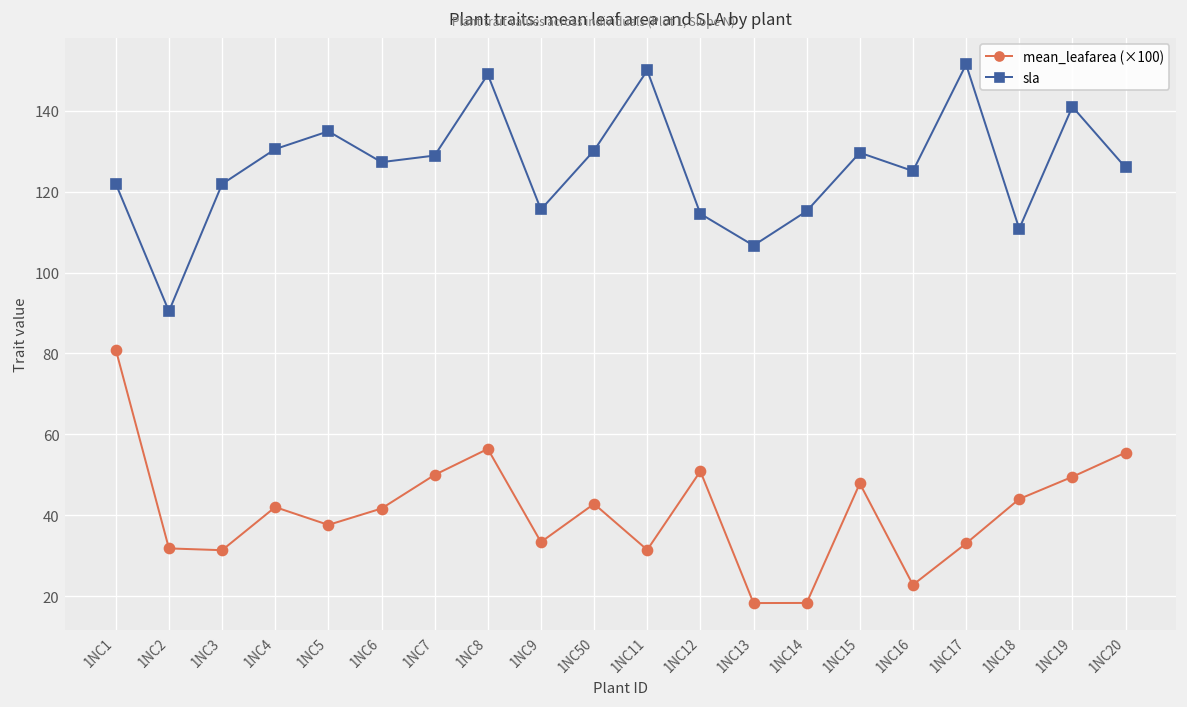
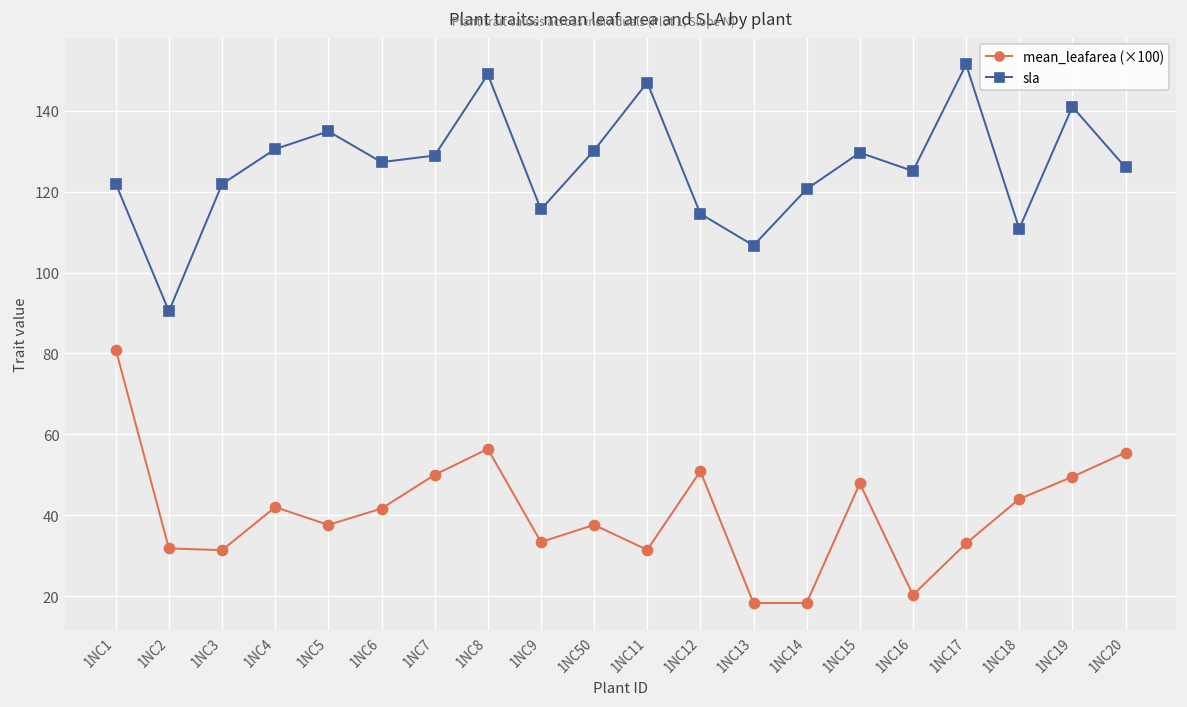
  {
    "mean_leafarea (×100)": {
      "1NC1": 81,
      "1NC2": 32,
      "1NC3": 31,
      "1NC4": 42,
      "1NC5": 38,
      "1NC6": 42,
      "1NC7": 50,
      "1NC8": 56,
      "1NC9": 33,
-     "1NC50": 43,
+     "1NC50": 38,
      "1NC11": 31,
      "1NC12": 51,
      "1NC13": 18,
      "1NC14": 18,
      "1NC15": 48,
-     "1NC16": 23,
+     "1NC16": 20,
      "1NC17": 33,
      "1NC18": 44,
      "1NC19": 49,
      "1NC20": 55
    },
    "sla": {
      "1NC1": 122,
      "1NC2": 90,
      "1NC3": 122,
      "1NC4": 131,
      "1NC5": 135,
      "1NC6": 127,
      "1NC7": 129,
      "1NC8": 149,
      "1NC9": 116,
      "1NC50": 130,
-     "1NC11": 150,
+     "1NC11": 147,
      "1NC12": 115,
      "1NC13": 107,
-     "1NC14": 115,
+     "1NC14": 121,
      "1NC15": 130,
      "1NC16": 125,
      "1NC17": 151,
      "1NC18": 111,
      "1NC19": 141,
      "1NC20": 126
    }
  }
